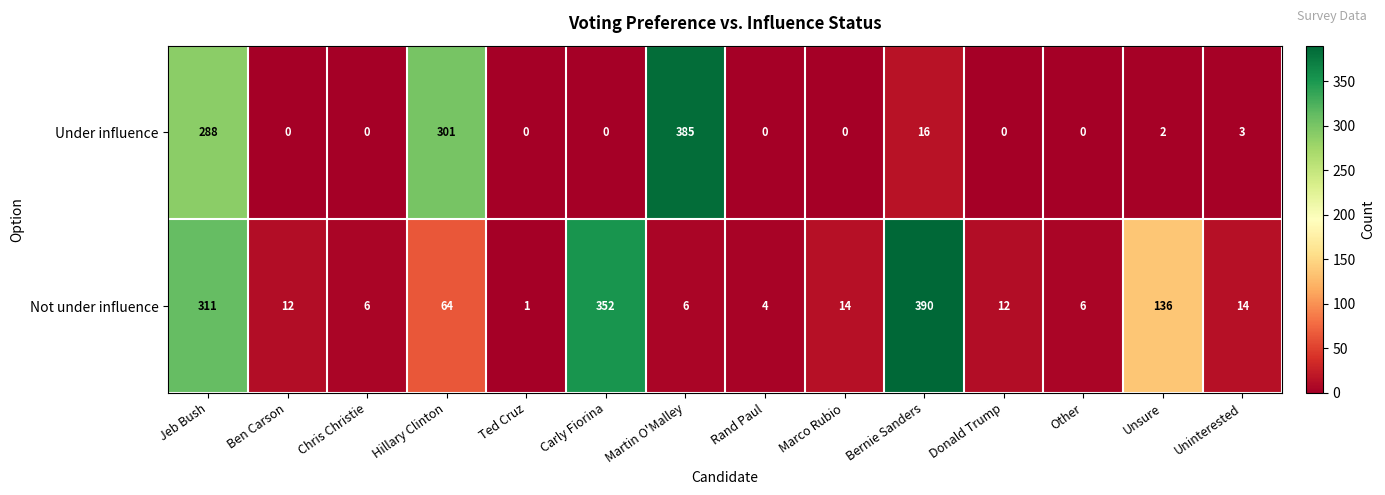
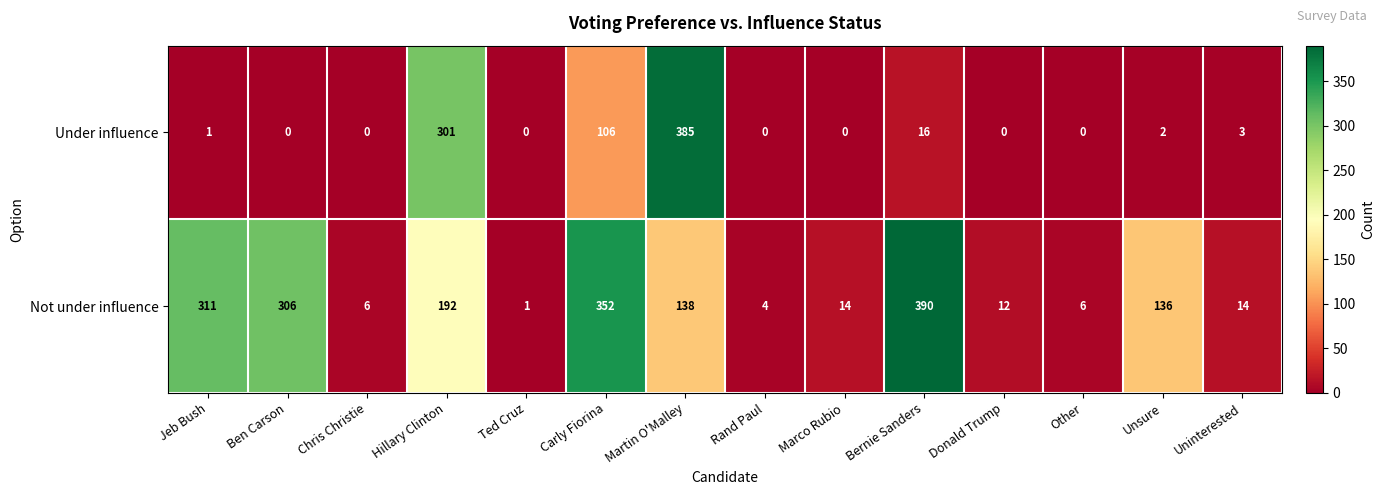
  {
    "Under influence": {
-     "Jeb Bush": 288,
+     "Jeb Bush": 1,
      "Ben Carson": 0,
      "Chris Christie": 0,
      "Hillary Clinton": 301,
      "Ted Cruz": 0,
-     "Carly Fiorina": 0,
+     "Carly Fiorina": 106,
      "Martin O'Malley": 385,
      "Rand Paul": 0,
      "Marco Rubio": 0,
      "Bernie Sanders": 16,
      "Donald Trump": 0,
      "Other": 0,
      "Unsure": 2,
      "Uninterested": 3
    },
    "Not under influence": {
      "Jeb Bush": 311,
-     "Ben Carson": 12,
+     "Ben Carson": 306,
      "Chris Christie": 6,
-     "Hillary Clinton": 64,
+     "Hillary Clinton": 192,
      "Ted Cruz": 1,
      "Carly Fiorina": 352,
-     "Martin O'Malley": 6,
+     "Martin O'Malley": 138,
      "Rand Paul": 4,
      "Marco Rubio": 14,
      "Bernie Sanders": 390,
      "Donald Trump": 12,
      "Other": 6,
      "Unsure": 136,
      "Uninterested": 14
    }
  }
